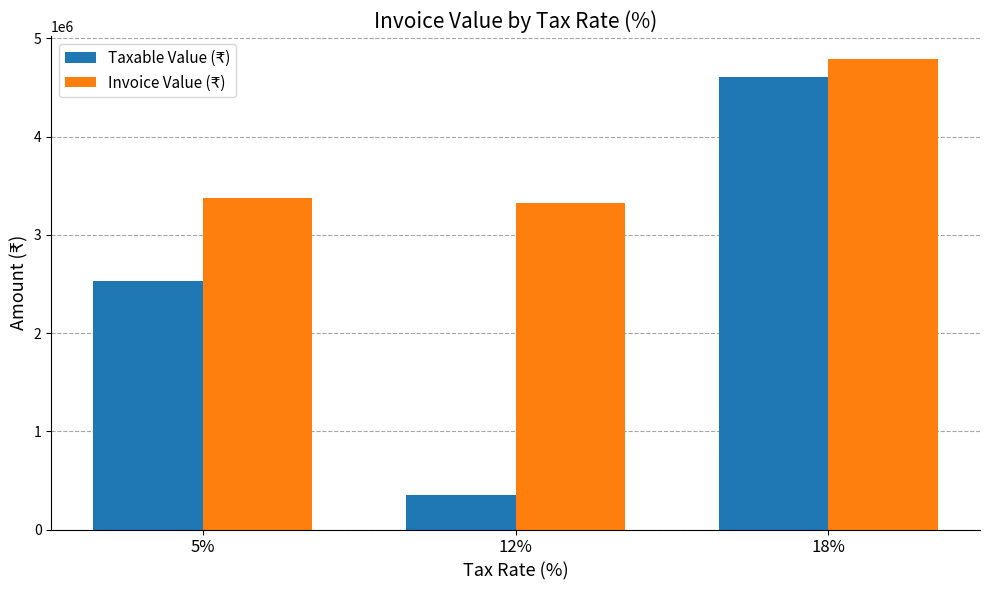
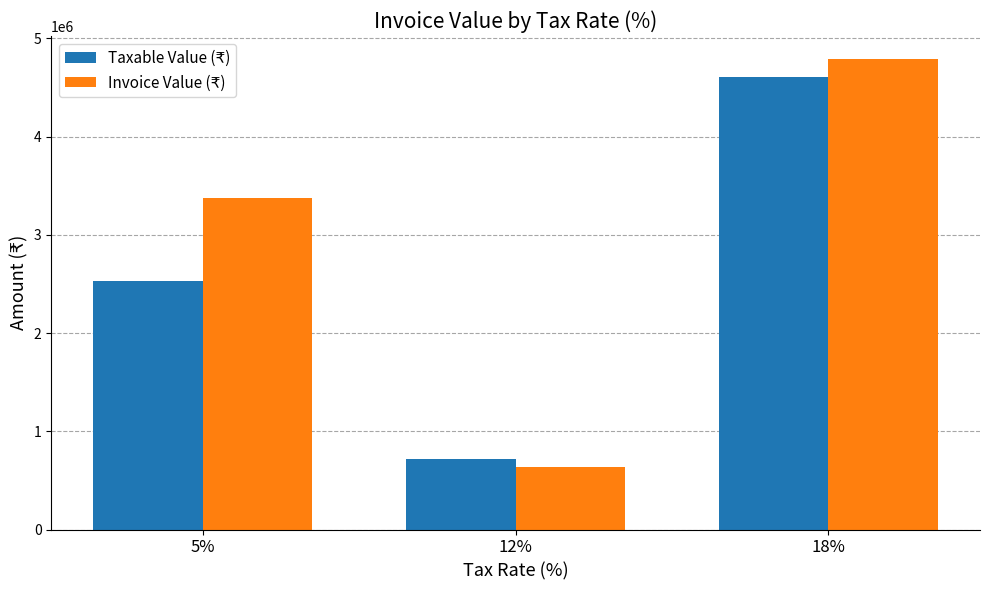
  {
    "Taxable Value (₹)": {
      "5%": 2500000,
-     "12%": 300000,
+     "12%": 700000,
      "18%": 4600000
    },
    "Invoice Value (₹)": {
      "5%": 3400000,
-     "12%": 3300000,
+     "12%": 600000,
      "18%": 4800000
    }
  }
